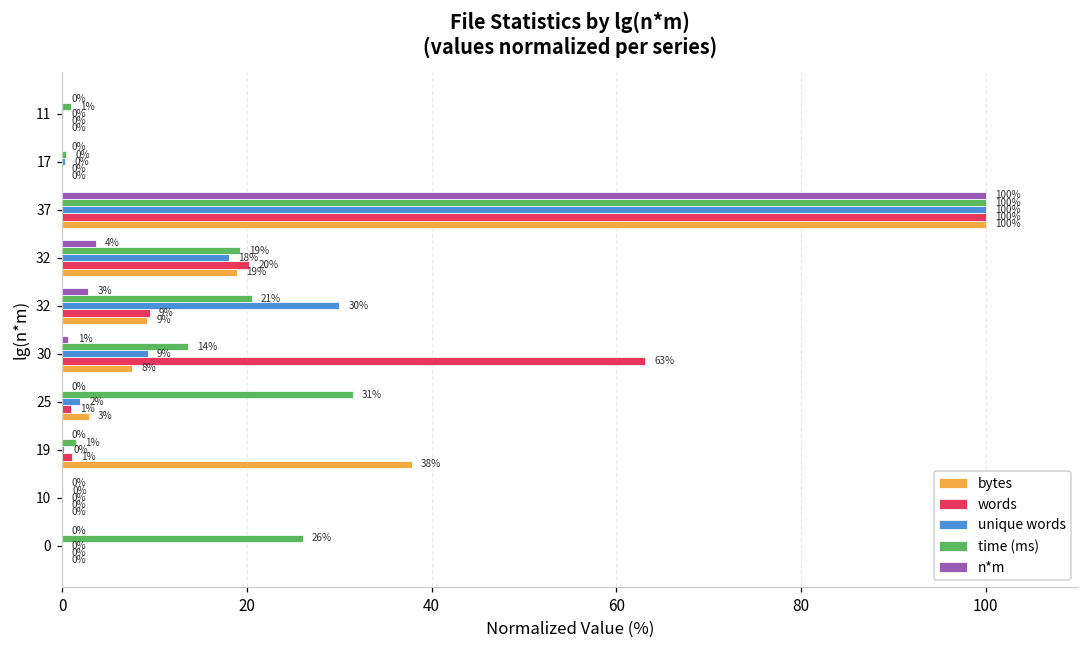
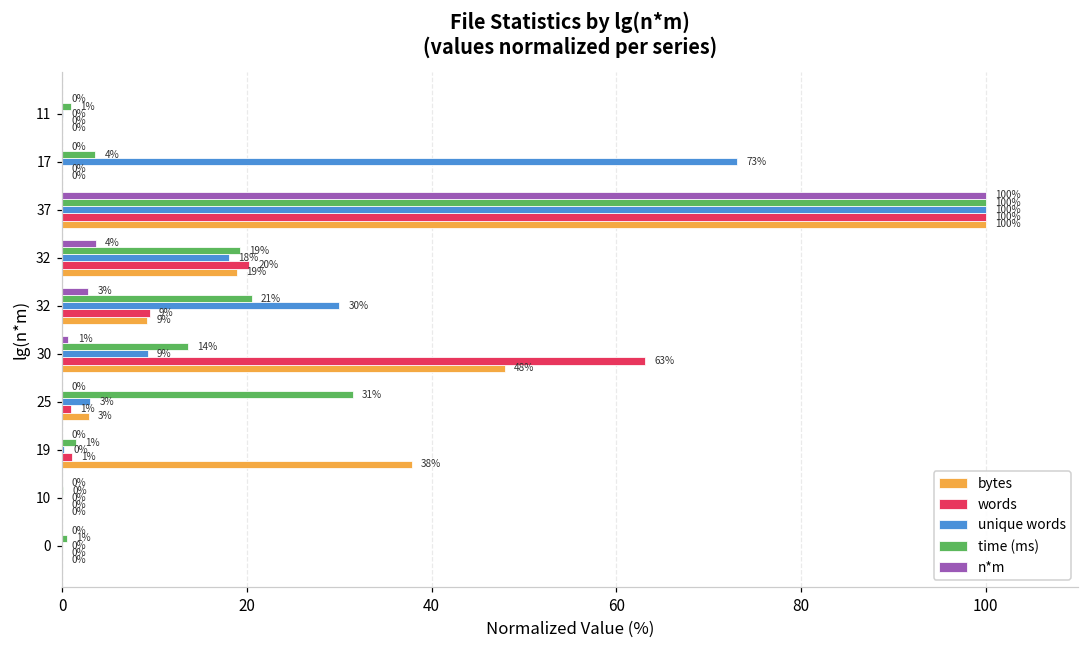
  {
    "bytes": {
-     "30": "8%",
+     "30": "48%",
      "25": "3%",
      "19": "38%"
    },
    "words": {
      "30": "63%",
      "25": "1%",
      "19": "1%"
    },
    "unique words": {
-     "17": "0%",
+     "17": "73%",
      "30": "9%",
-     "25": "2%",
+     "25": "3%",
      "19": "0%"
    },
    "time (ms)": {
      "11": "1%",
-     "17": "0%",
+     "17": "4%",
      "30": "14%",
      "25": "31%",
      "19": "1%",
-     "0": "26%"
+     "0": "1%"
    },
    "n*m": {
      "11": "0%",
      "17": "0%",
      "30": "1%",
      "25": "0%",
      "19": "0%"
    }
  }
